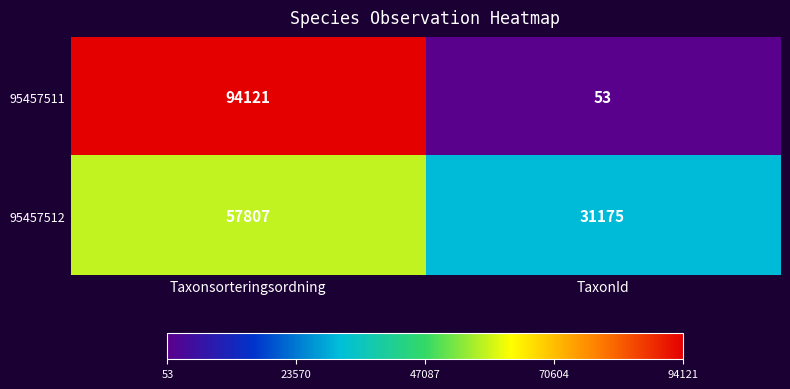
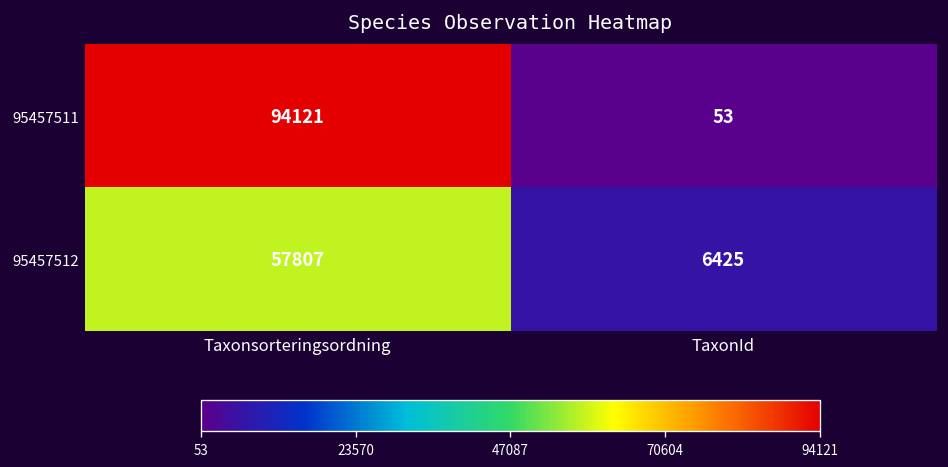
  {
    "95457511": {
      "Taxonsorteringsordning": 94121,
      "TaxonId": 53
    },
    "95457512": {
      "Taxonsorteringsordning": 57807,
-     "TaxonId": 31175
+     "TaxonId": 6425
    }
  }
